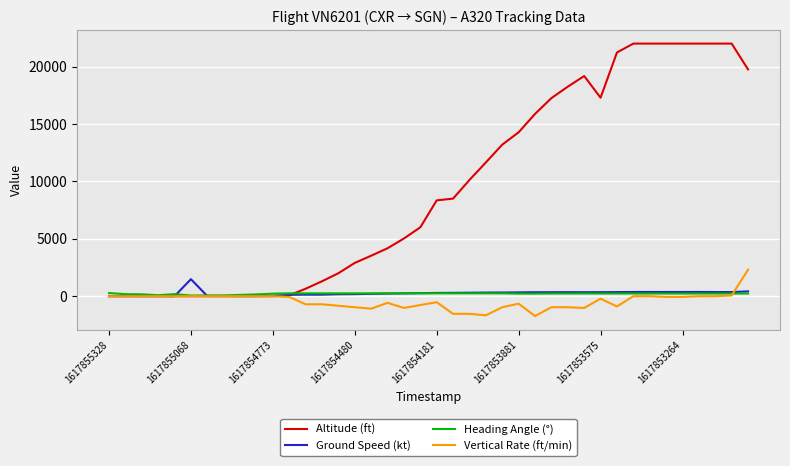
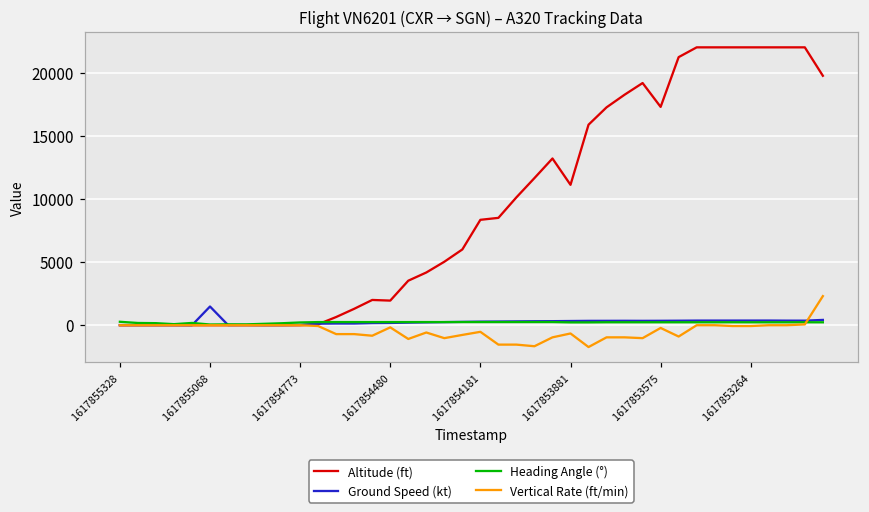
  {
    "Altitude (ft)": {
-     "1617854480": 2900,
+     "1617854480": 1900,
      "1617854181": 8300,
-     "1617853881": 14300,
+     "1617853881": 11100,
      "1617853575": 17300,
      "1617853264": 22000
    },
    "Ground Speed (kt)": {
      "1617855068": 1500
    },
    "Heading Angle (°)": {
      "1617855328": 300
    },
    "Vertical Rate (ft/min)": {
-     "1617854480": -1000,
+     "1617854480": -200,
      "1617854181": -500,
      "1617853881": -700,
      "1617853575": -200,
      "1617853264": -100
    }
  }
